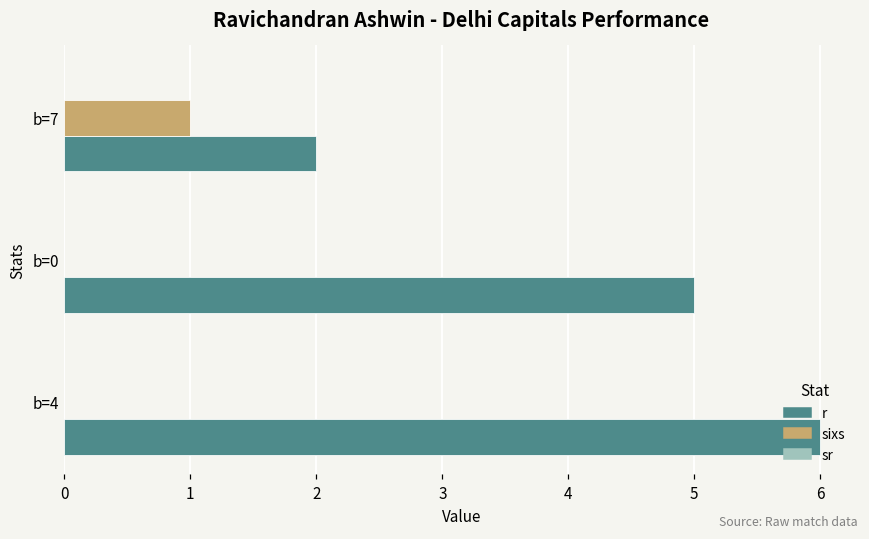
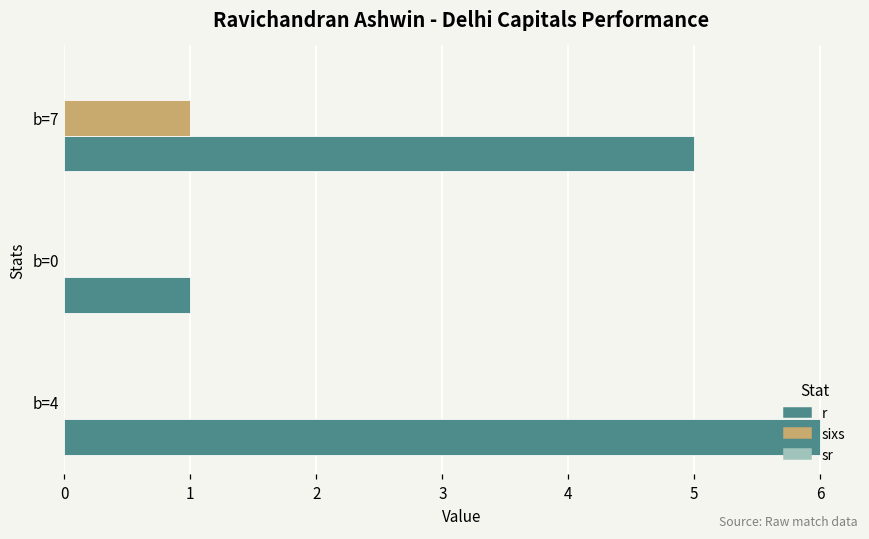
  {
    "r": {
-     "b=7": 2,
-     "b=0": 5,
+     "b=7": 5,
+     "b=0": 1,
      "b=4": 6
    },
    "sixs": {
      "b=7": 1,
      "b=0": 0,
      "b=4": 0
    },
    "sr": {
      "b=7": 0,
      "b=0": 0,
      "b=4": 0
    }
  }
